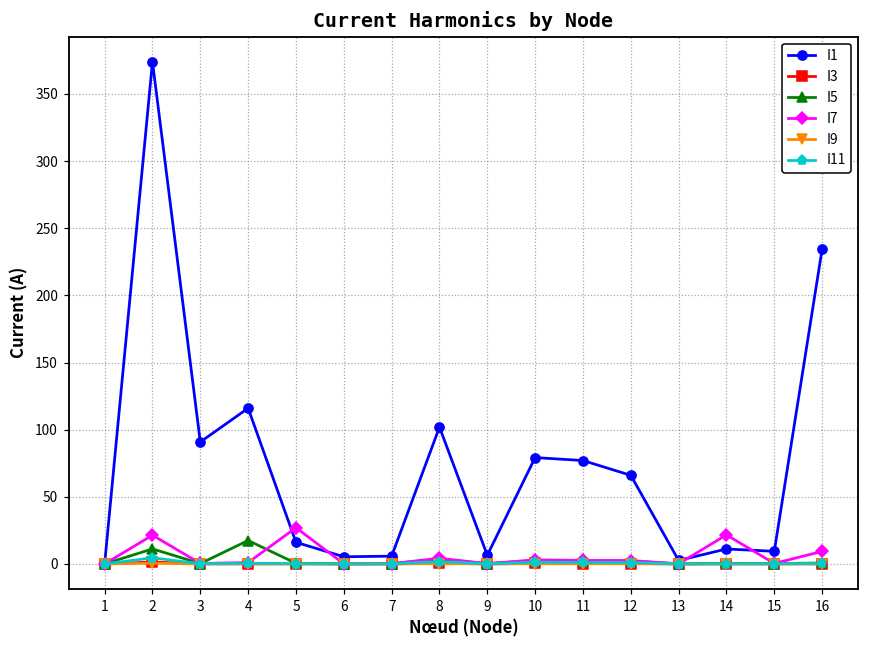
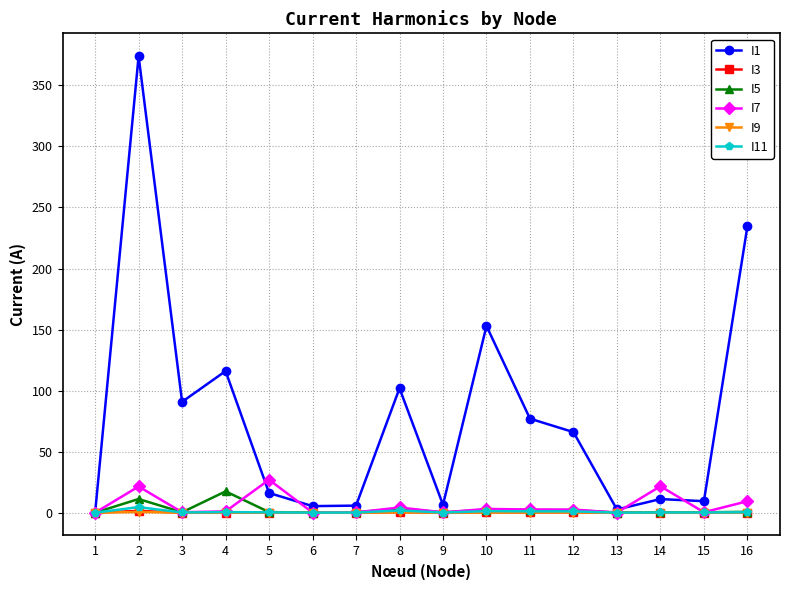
  {
    "I1": {
      "2": 374,
      "3": 91,
      "4": 116,
      "5": 16,
      "6": 5,
      "7": 6,
      "8": 102,
      "9": 6,
-     "10": 79,
+     "10": 153,
      "11": 77,
      "12": 66,
      "13": 3,
      "14": 11,
      "15": 9,
      "16": 234
    },
    "I5": {
      "2": 11,
      "4": 17
    },
    "I7": {
      "2": 21,
      "5": 27,
      "14": 22,
      "16": 9
    },
    "I11": {
      "2": 5
    }
  }
